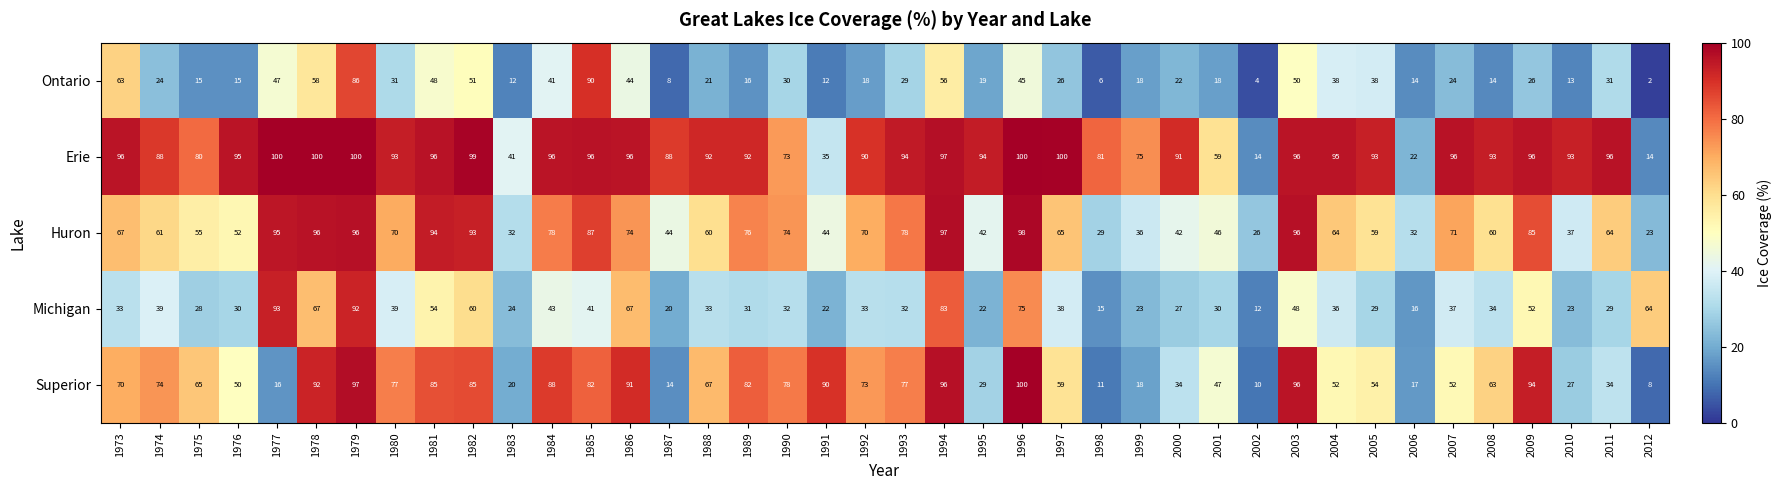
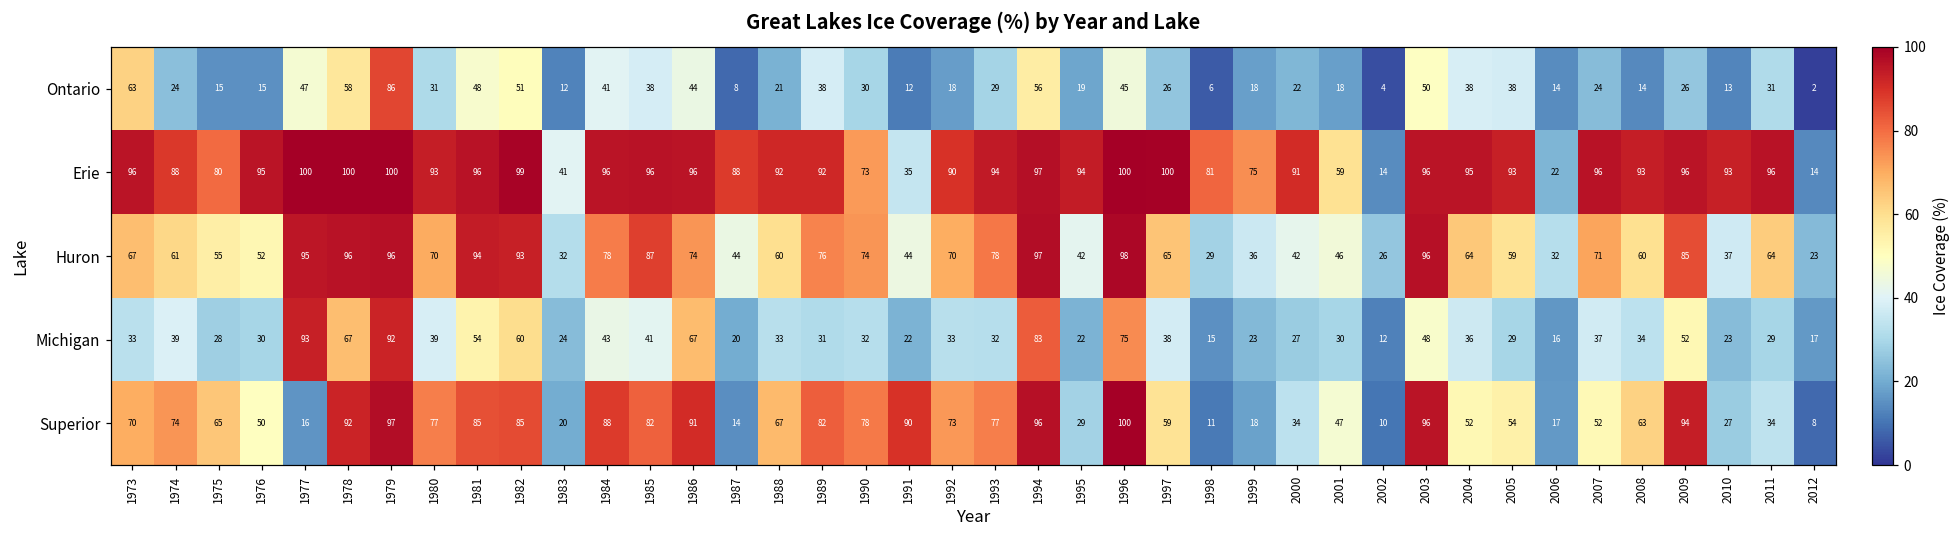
  {
    "Ontario": {
      "1973": 63,
      "1974": 24,
      "1975": 15,
      "1976": 15,
      "1977": 47,
      "1978": 58,
      "1979": 86,
      "1980": 31,
      "1981": 48,
      "1982": 51,
      "1983": 12,
      "1984": 41,
-     "1985": 90,
+     "1985": 38,
      "1986": 44,
      "1987": 8,
      "1988": 21,
-     "1989": 16,
+     "1989": 38,
      "1990": 30,
      "1991": 12,
      "1992": 18,
      "1993": 29,
      "1994": 56,
      "1995": 19,
      "1996": 45,
      "1997": 26,
      "1998": 6,
      "1999": 18,
      "2000": 22,
      "2001": 18,
      "2002": 4,
      "2003": 50,
      "2004": 38,
      "2005": 38,
      "2006": 14,
      "2007": 24,
      "2008": 14,
      "2009": 26,
      "2010": 13,
      "2011": 31,
      "2012": 2
    },
    "Erie": {
      "1973": 96,
      "1974": 88,
      "1975": 80,
      "1976": 95,
      "1977": 100,
      "1978": 100,
      "1979": 100,
      "1980": 93,
      "1981": 96,
      "1982": 99,
      "1983": 41,
      "1984": 96,
      "1985": 96,
      "1986": 96,
      "1987": 88,
      "1988": 92,
      "1989": 92,
      "1990": 73,
      "1991": 35,
      "1992": 90,
      "1993": 94,
      "1994": 97,
      "1995": 94,
      "1996": 100,
      "1997": 100,
      "1998": 81,
      "1999": 75,
      "2000": 91,
      "2001": 59,
      "2002": 14,
      "2003": 96,
      "2004": 95,
      "2005": 93,
      "2006": 22,
      "2007": 96,
      "2008": 93,
      "2009": 96,
      "2010": 93,
      "2011": 96,
      "2012": 14
    },
    "Huron": {
      "1973": 67,
      "1974": 61,
      "1975": 55,
      "1976": 52,
      "1977": 95,
      "1978": 96,
      "1979": 96,
      "1980": 70,
      "1981": 94,
      "1982": 93,
      "1983": 32,
      "1984": 78,
      "1985": 87,
      "1986": 74,
      "1987": 44,
      "1988": 60,
      "1989": 76,
      "1990": 74,
      "1991": 44,
      "1992": 70,
      "1993": 78,
      "1994": 97,
      "1995": 42,
      "1996": 98,
      "1997": 65,
      "1998": 29,
      "1999": 36,
      "2000": 42,
      "2001": 46,
      "2002": 26,
      "2003": 96,
      "2004": 64,
      "2005": 59,
      "2006": 32,
      "2007": 71,
      "2008": 60,
      "2009": 85,
      "2010": 37,
      "2011": 64,
      "2012": 23
    },
    "Michigan": {
      "1973": 33,
      "1974": 39,
      "1975": 28,
      "1976": 30,
      "1977": 93,
      "1978": 67,
      "1979": 92,
      "1980": 39,
      "1981": 54,
      "1982": 60,
      "1983": 24,
      "1984": 43,
      "1985": 41,
      "1986": 67,
      "1987": 20,
      "1988": 33,
      "1989": 31,
      "1990": 32,
      "1991": 22,
      "1992": 33,
      "1993": 32,
      "1994": 83,
      "1995": 22,
      "1996": 75,
      "1997": 38,
      "1998": 15,
      "1999": 23,
      "2000": 27,
      "2001": 30,
      "2002": 12,
      "2003": 48,
      "2004": 36,
      "2005": 29,
      "2006": 16,
      "2007": 37,
      "2008": 34,
      "2009": 52,
      "2010": 23,
      "2011": 29,
-     "2012": 64
+     "2012": 17
    },
    "Superior": {
      "1973": 70,
      "1974": 74,
      "1975": 65,
      "1976": 50,
      "1977": 16,
      "1978": 92,
      "1979": 97,
      "1980": 77,
      "1981": 85,
      "1982": 85,
      "1983": 20,
      "1984": 88,
      "1985": 82,
      "1986": 91,
      "1987": 14,
      "1988": 67,
      "1989": 82,
      "1990": 78,
      "1991": 90,
      "1992": 73,
      "1993": 77,
      "1994": 96,
      "1995": 29,
      "1996": 100,
      "1997": 59,
      "1998": 11,
      "1999": 18,
      "2000": 34,
      "2001": 47,
      "2002": 10,
      "2003": 96,
      "2004": 52,
      "2005": 54,
      "2006": 17,
      "2007": 52,
      "2008": 63,
      "2009": 94,
      "2010": 27,
      "2011": 34,
      "2012": 8
    }
  }
